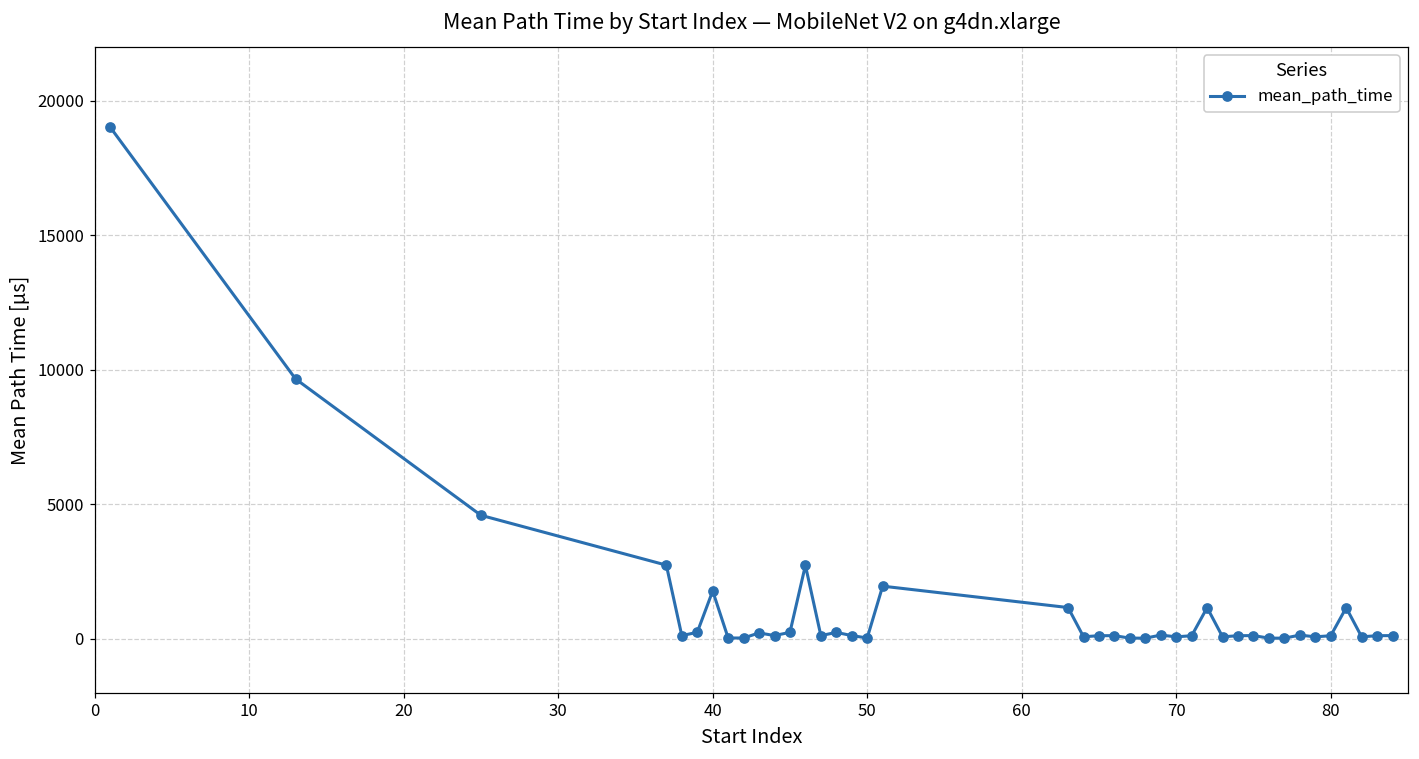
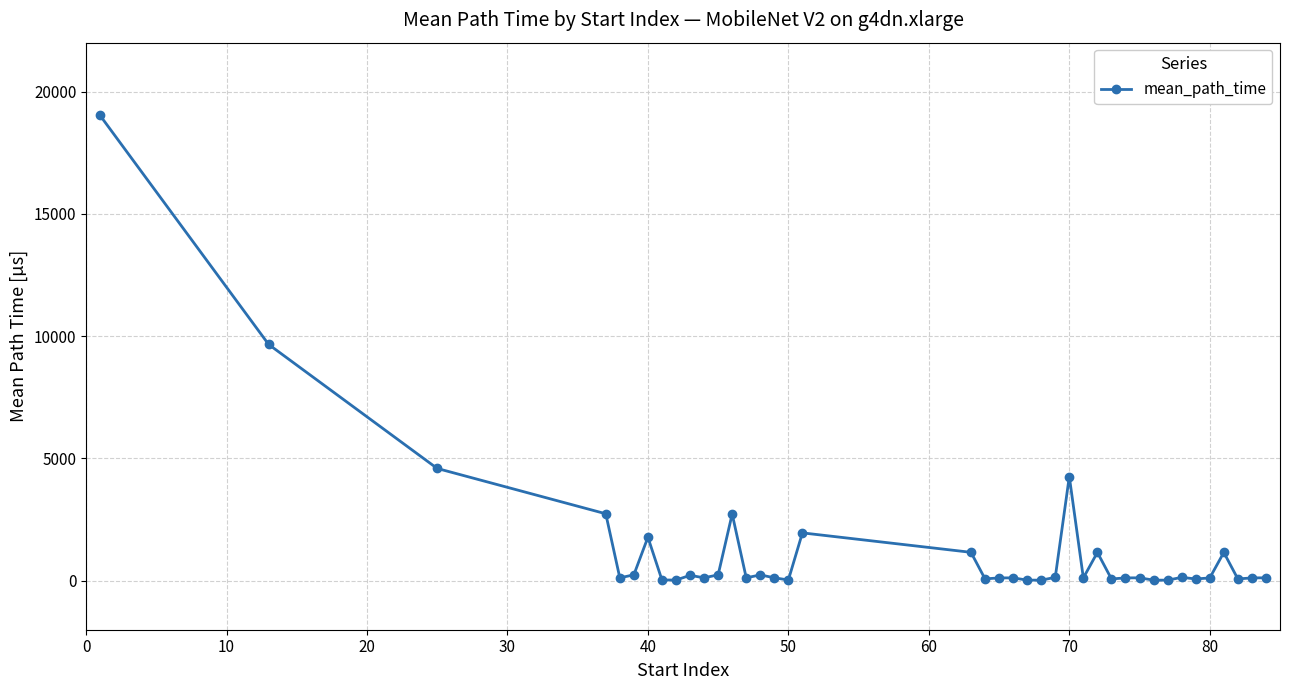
  {
    "40": 1800,
    "50": 0,
-   "70": 100,
+   "70": 4300,
    "80": 100
  }
